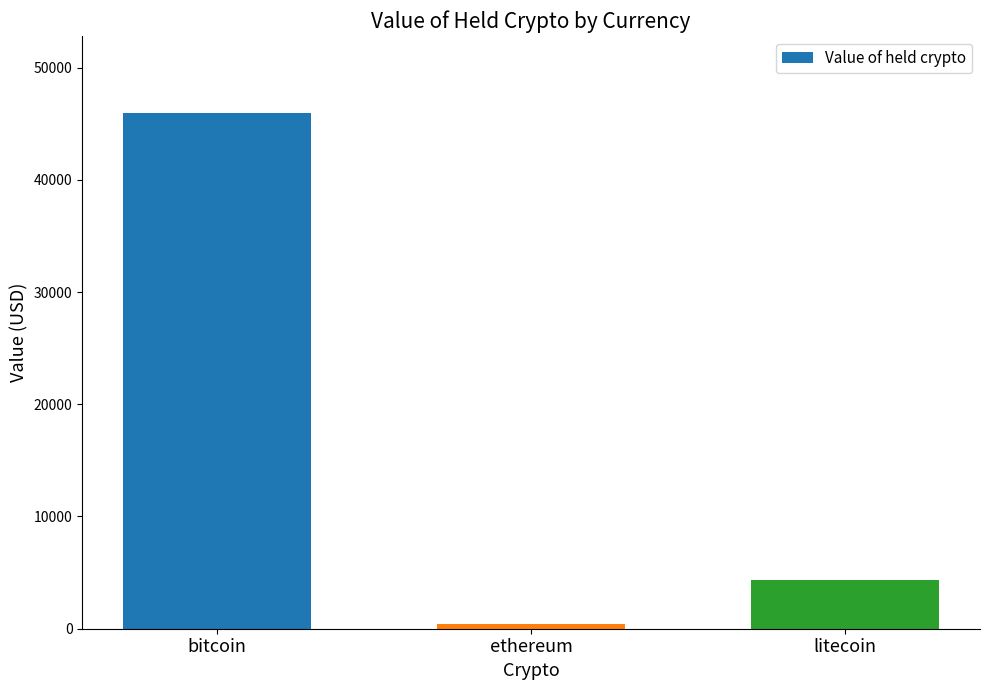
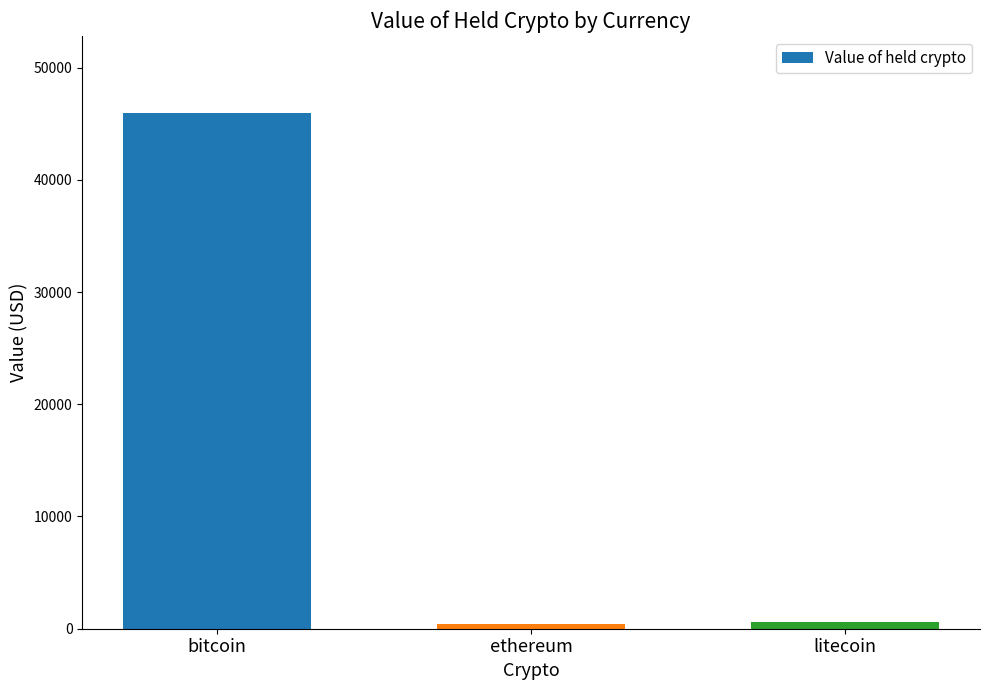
  {
    "bitcoin": 45900,
    "ethereum": 400,
-   "litecoin": 4400
+   "litecoin": 600
  }
